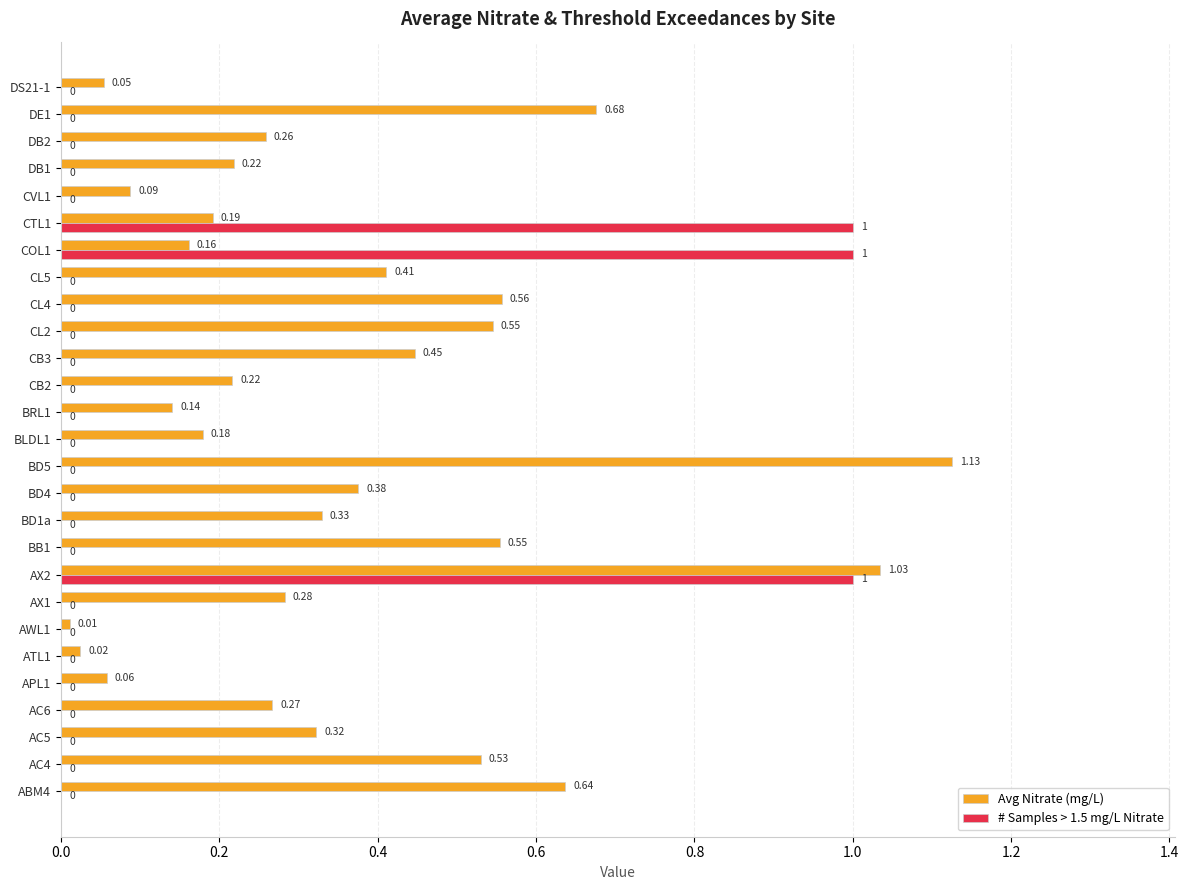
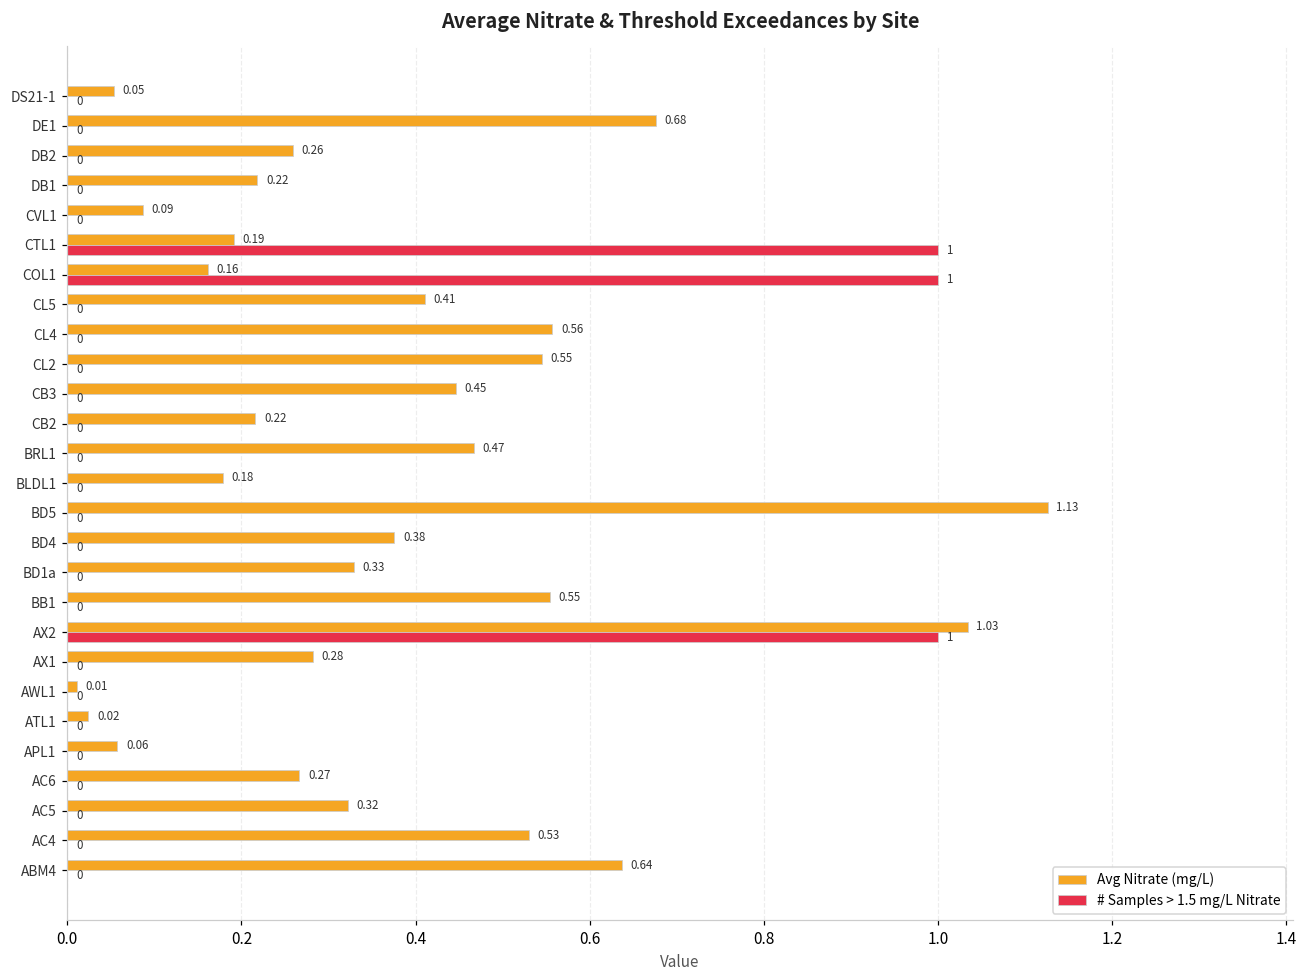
  {
    "Avg Nitrate (mg/L)": {
      "DS21-1": 0.05,
      "DE1": 0.68,
      "DB2": 0.26,
      "DB1": 0.22,
      "CVL1": 0.09,
      "CTL1": 0.19,
      "COL1": 0.16,
      "CL5": 0.41,
      "CL4": 0.56,
      "CL2": 0.55,
      "CB3": 0.45,
      "CB2": 0.22,
-     "BRL1": 0.14,
+     "BRL1": 0.47,
      "BLDL1": 0.18,
      "BD5": 1.13,
      "BD4": 0.38,
      "BD1a": 0.33,
      "BB1": 0.55,
      "AX2": 1.03,
      "AX1": 0.28,
      "AWL1": 0,
      "ATL1": 0,
      "APL1": 0.06,
      "AC6": 0.27,
      "AC5": 0.32,
      "AC4": 0.53,
      "ABM4": 0.64
    },
    "# Samples > 1.5 mg/L Nitrate": {
      "DS21-1": 0,
      "DE1": 0,
      "DB2": 0,
      "DB1": 0,
      "CVL1": 0,
      "CTL1": 1,
      "COL1": 1,
      "CL5": 0,
      "CL4": 0,
      "CL2": 0,
      "CB3": 0,
      "CB2": 0,
      "BRL1": 0,
      "BLDL1": 0,
      "BD5": 0,
      "BD4": 0,
      "BD1a": 0,
      "BB1": 0,
      "AX2": 1,
      "AX1": 0,
      "APL1": 0,
      "AC6": 0,
      "AC5": 0,
      "AC4": 0,
      "ABM4": 0
    }
  }
